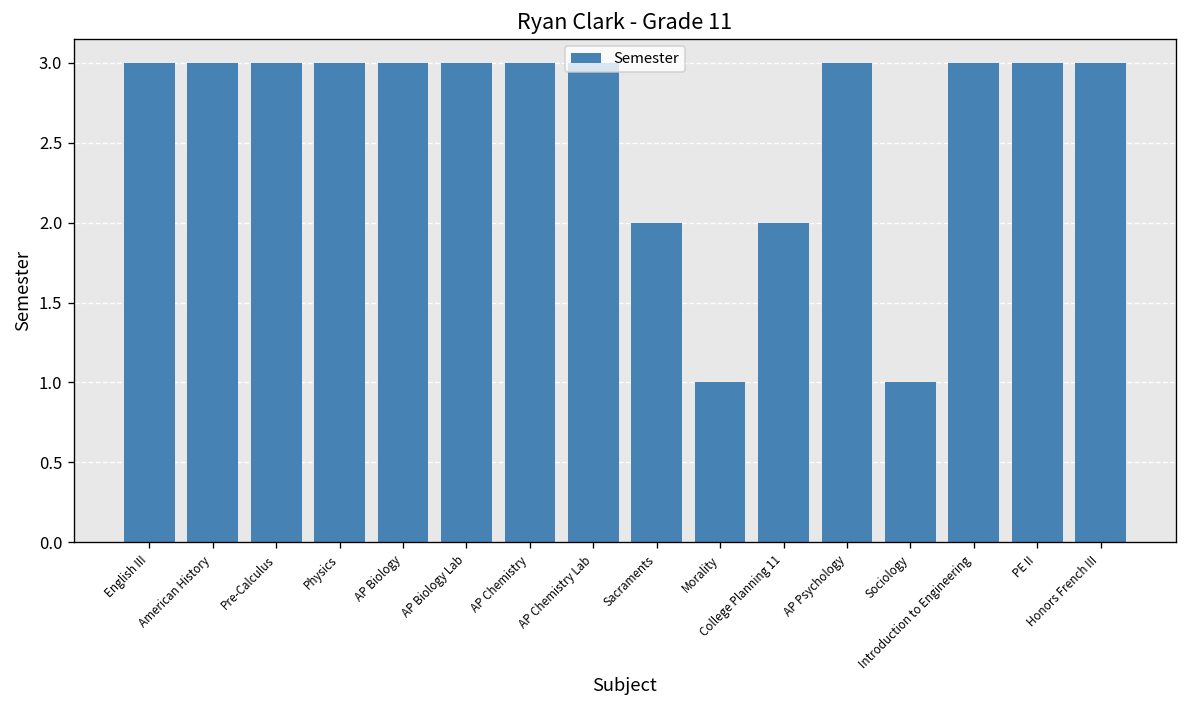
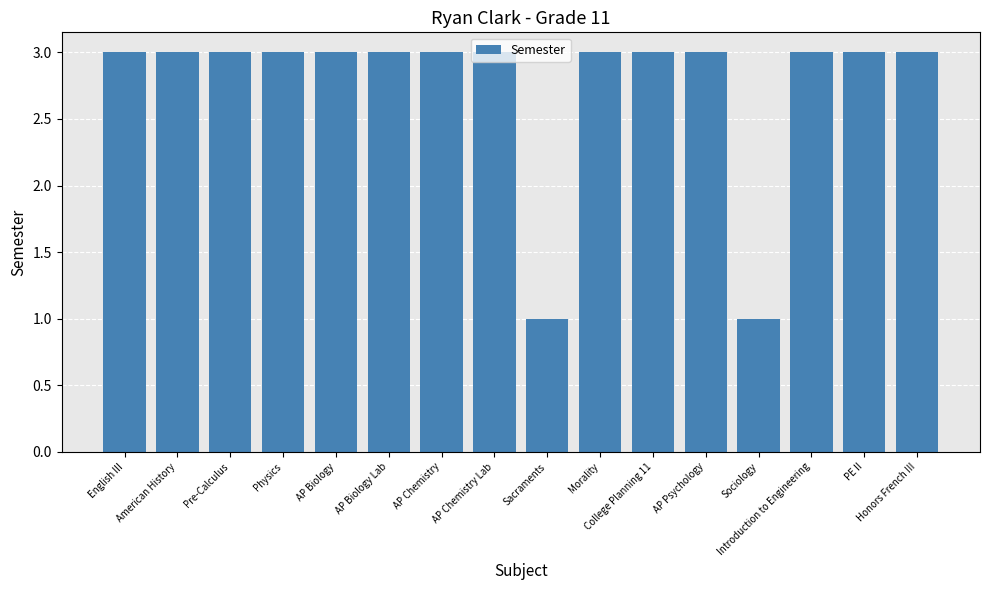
  {
    "English III": 3,
    "American History": 3,
    "Pre-Calculus": 3,
    "Physics": 3,
    "AP Biology": 3,
    "AP Biology Lab": 3,
    "AP Chemistry": 3,
-   "Sacraments": 2,
-   "Morality": 1,
-   "College Planning 11": 2,
+   "Sacraments": 1,
+   "Morality": 3,
+   "College Planning 11": 3,
    "AP Psychology": 3,
    "Sociology": 1,
    "Introduction to Engineering": 3,
    "PE II": 3,
    "Honors French III": 3
  }
